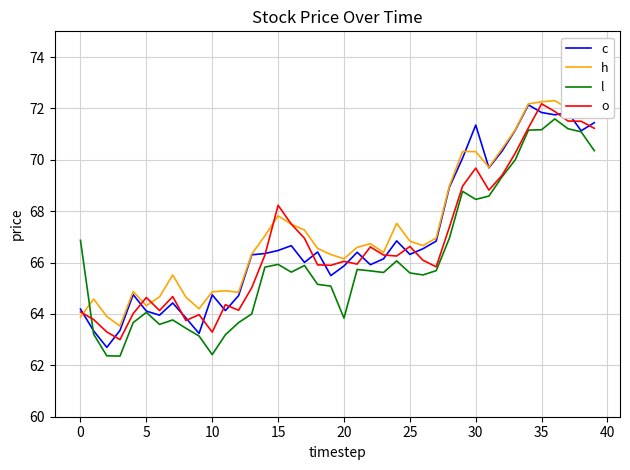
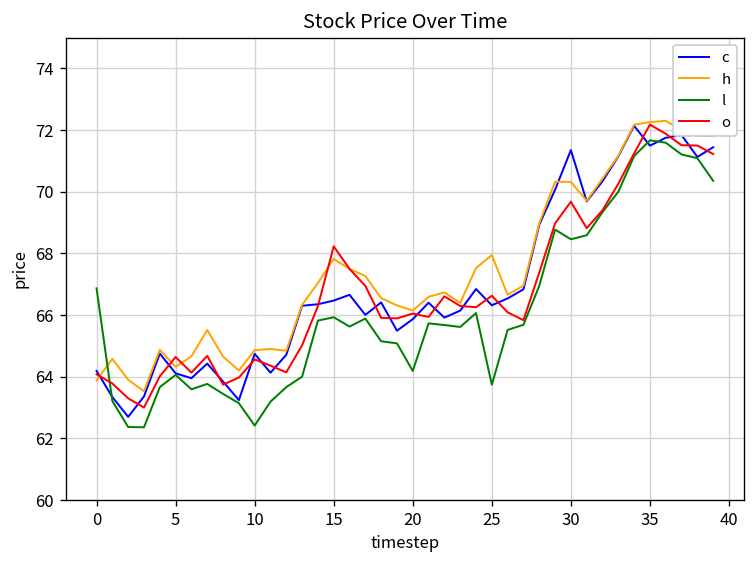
  {
    "c": {
      "0": 64.2,
      "10": 64.7,
      "15": 66.5,
      "20": 65.9,
      "25": 66.3,
      "30": 71.4,
-     "35": 71.8
+     "35": 71.5
    },
    "h": {
      "0": 63.9,
      "5": 64.3,
      "10": 64.9,
      "15": 67.8,
-     "25": 66.8,
+     "25": 67.9,
      "30": 70.3
    },
    "l": {
      "0": 66.9,
      "10": 62.4,
      "15": 65.9,
-     "20": 63.8,
-     "25": 65.6,
+     "20": 64.2,
+     "25": 63.7,
      "30": 68.5,
-     "35": 71.2
+     "35": 71.7
    },
    "o": {
      "0": 64.1,
      "5": 64.6,
-     "10": 63.3,
+     "10": 64.6,
      "15": 68.2,
      "25": 66.6,
      "30": 69.7
    }
  }
